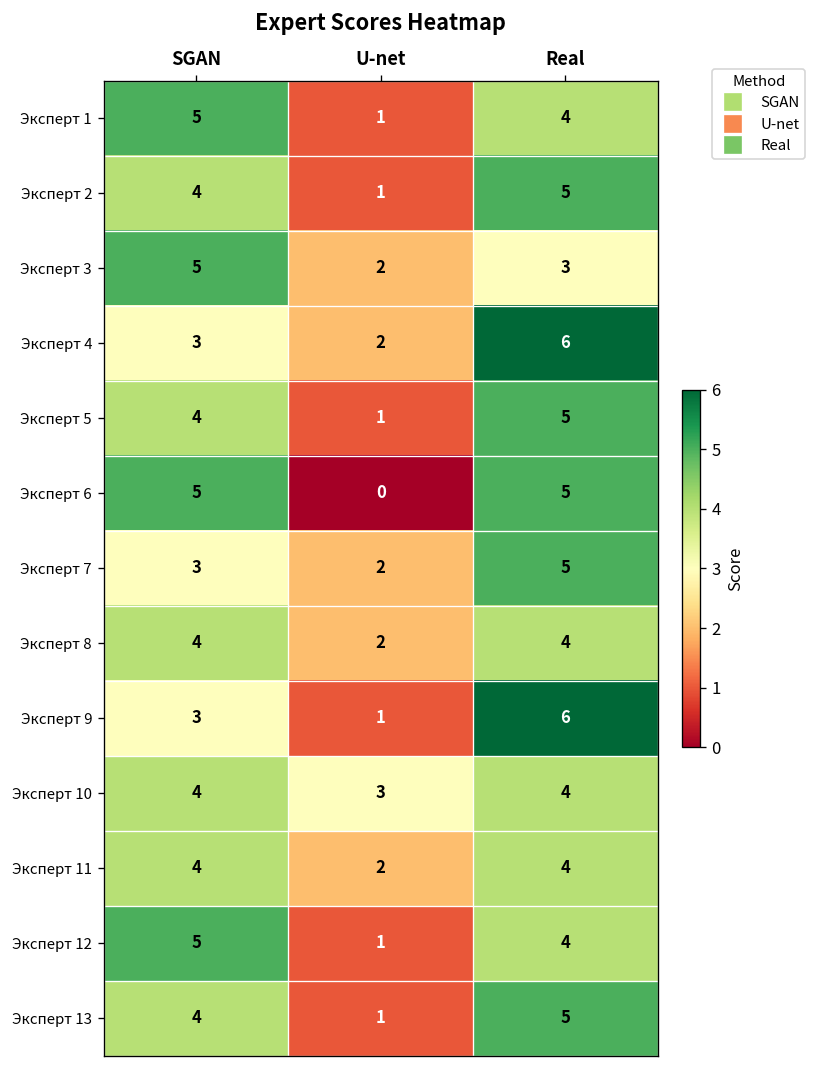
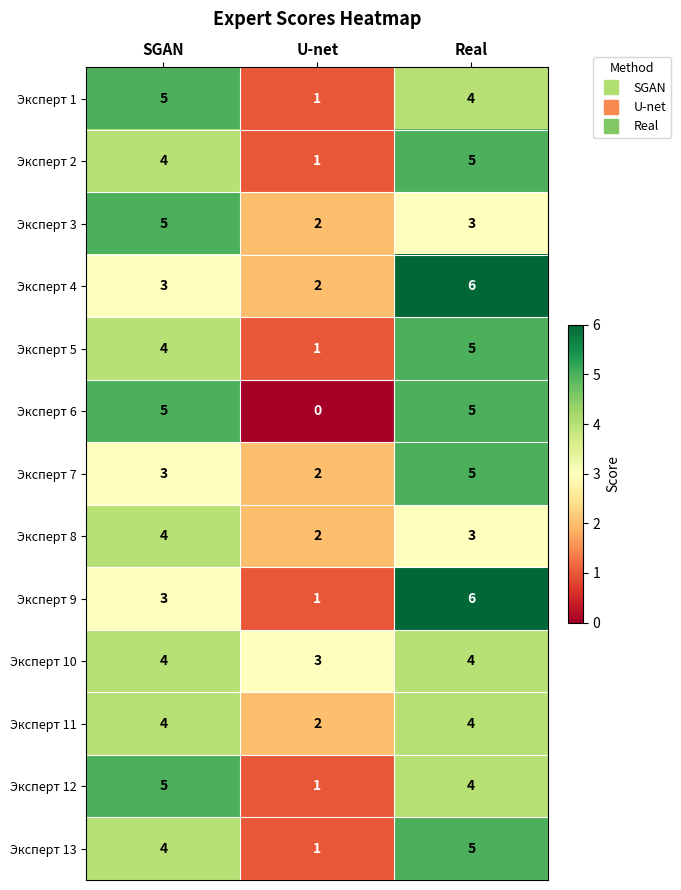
  {
    "Эксперт 1": {
      "SGAN": 5,
      "U-net": 1,
      "Real": 4
    },
    "Эксперт 2": {
      "SGAN": 4,
      "U-net": 1,
      "Real": 5
    },
    "Эксперт 3": {
      "SGAN": 5,
      "U-net": 2,
      "Real": 3
    },
    "Эксперт 4": {
      "SGAN": 3,
      "U-net": 2,
      "Real": 6
    },
    "Эксперт 5": {
      "SGAN": 4,
      "U-net": 1,
      "Real": 5
    },
    "Эксперт 6": {
      "SGAN": 5,
      "U-net": 0,
      "Real": 5
    },
    "Эксперт 7": {
      "SGAN": 3,
      "U-net": 2,
      "Real": 5
    },
    "Эксперт 8": {
      "SGAN": 4,
      "U-net": 2,
-     "Real": 4
+     "Real": 3
    },
    "Эксперт 9": {
      "SGAN": 3,
      "U-net": 1,
      "Real": 6
    },
    "Эксперт 10": {
      "SGAN": 4,
      "U-net": 3,
      "Real": 4
    },
    "Эксперт 11": {
      "SGAN": 4,
      "U-net": 2,
      "Real": 4
    },
    "Эксперт 12": {
      "SGAN": 5,
      "U-net": 1,
      "Real": 4
    },
    "Эксперт 13": {
      "SGAN": 4,
      "U-net": 1,
      "Real": 5
    }
  }
